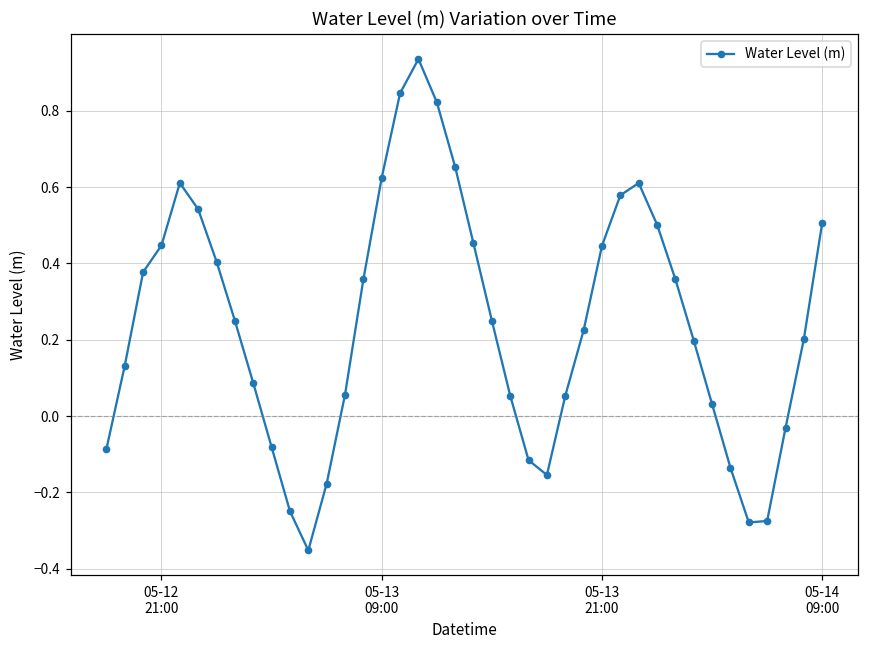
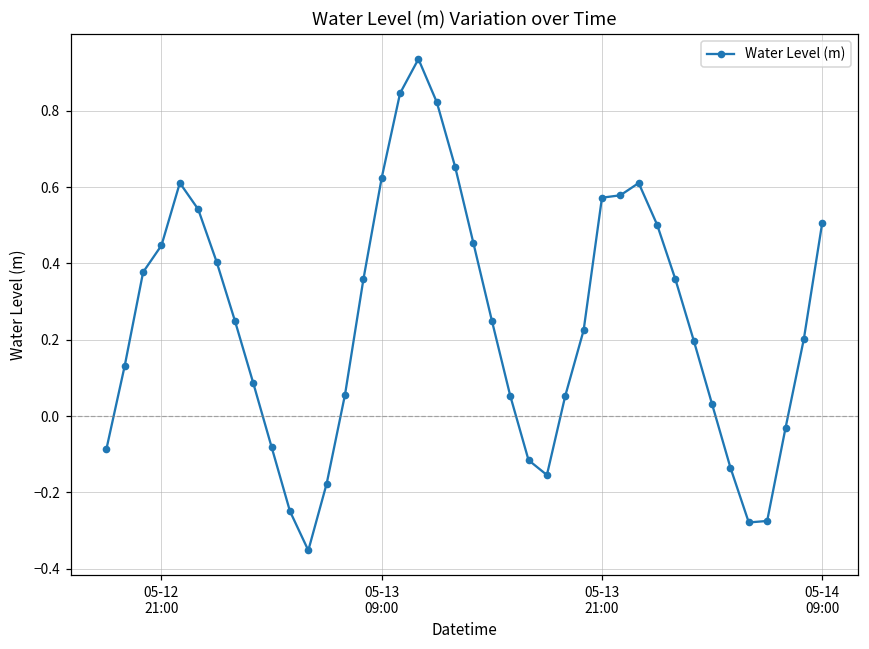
  {
    "05-12 21:00": 0.45,
    "05-13 09:00": 0.62,
-   "05-13 21:00": 0.45,
+   "05-13 21:00": 0.57,
    "05-14 09:00": 0.51
  }
